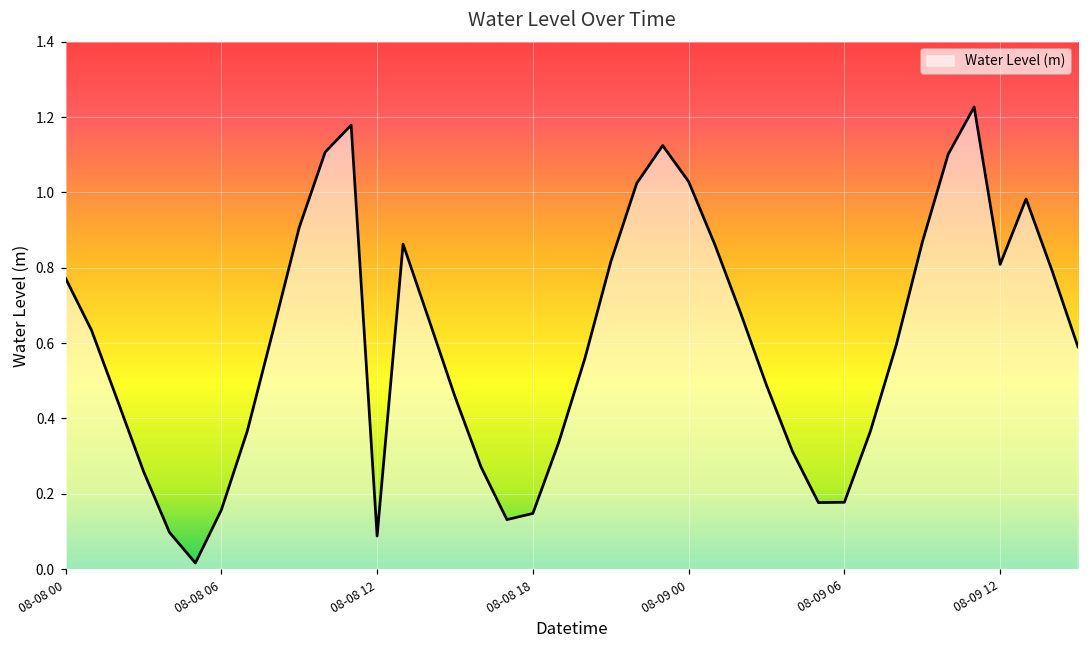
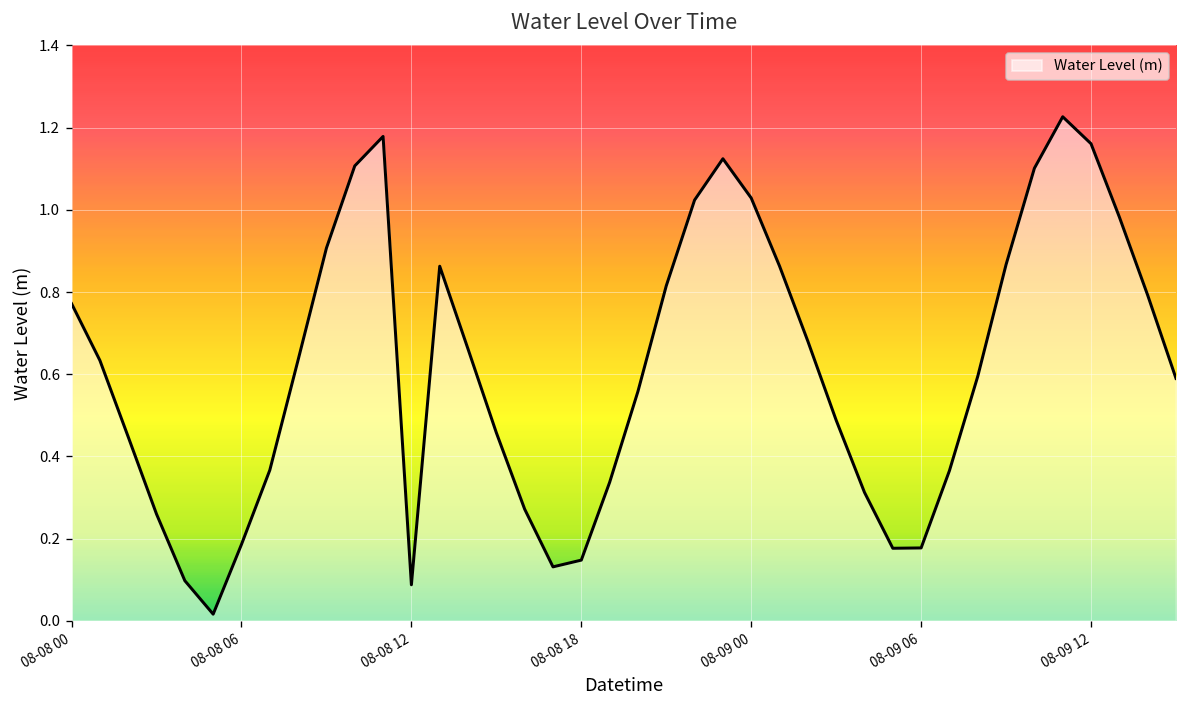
  {
    "08-08 00": 0.77,
-   "08-08 06": 0.16,
+   "08-08 06": 0.19,
    "08-08 12": 0.09,
    "08-08 18": 0.15,
    "08-09 00": 1.03,
    "08-09 06": 0.18,
-   "08-09 12": 0.81
+   "08-09 12": 1.16
  }
